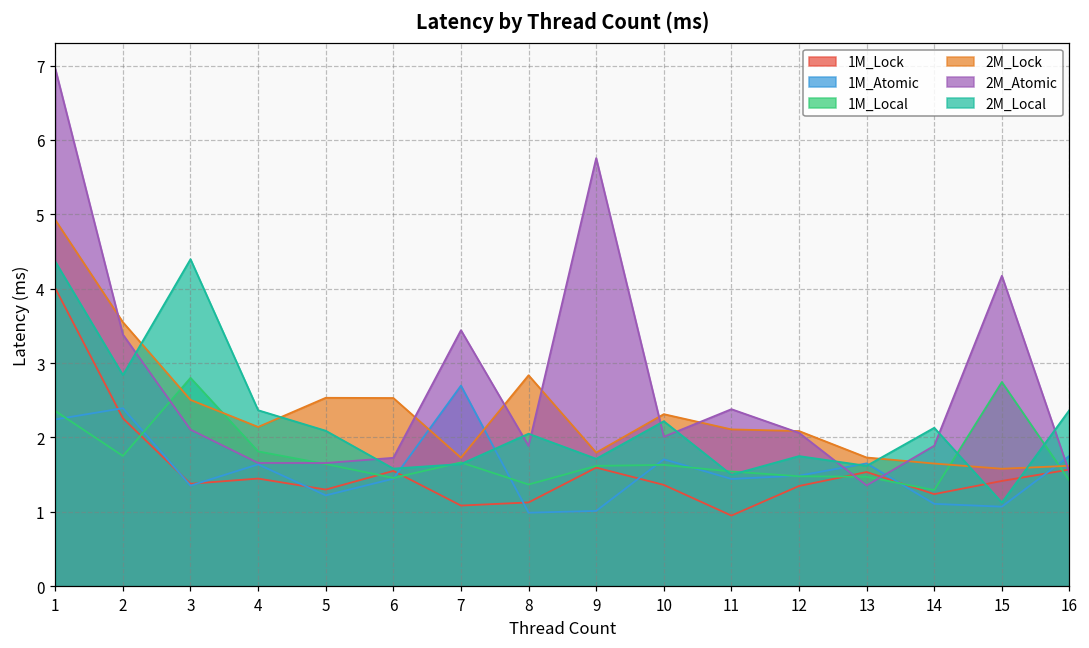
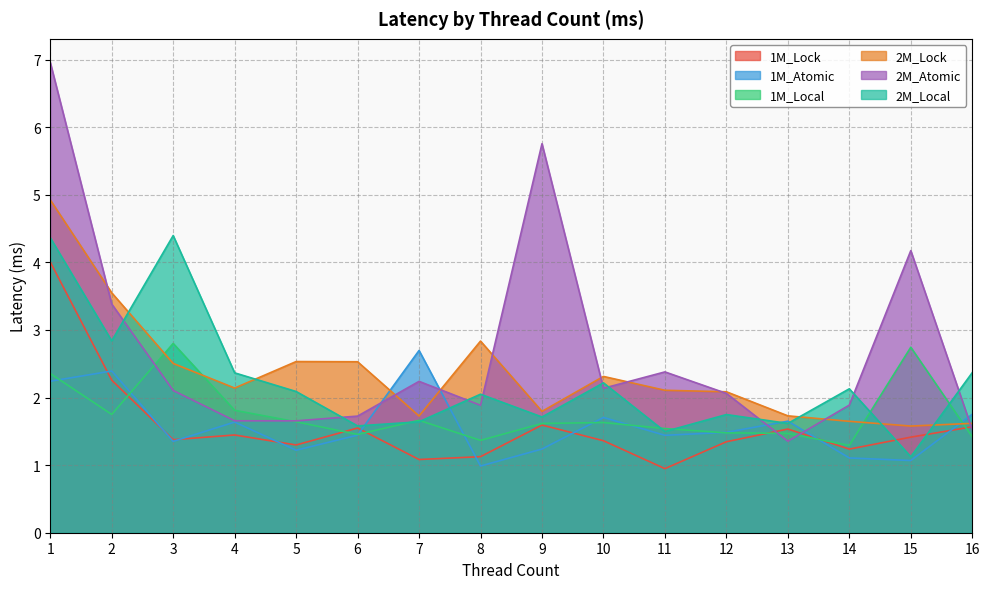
  {
    "1M_Atomic": {
      "1": 2.2,
      "2": 2.4,
      "5": 1.2,
      "7": 2.7,
      "8": 1.0,
-     "9": 1.0,
+     "9": 1.2,
      "10": 1.7,
      "11": 1.4,
      "14": 1.1,
      "15": 1.1,
      "16": 1.8
    },
    "2M_Atomic": {
      "1": 7.0,
      "2": 3.4,
      "3": 2.1,
      "6": 1.7,
-     "7": 3.4,
+     "7": 2.2,
      "8": 1.9,
      "9": 5.8,
-     "10": 2.0,
+     "10": 2.1,
      "11": 2.4,
      "13": 1.4,
      "14": 1.9,
      "15": 4.2,
      "16": 1.5
    }
  }
